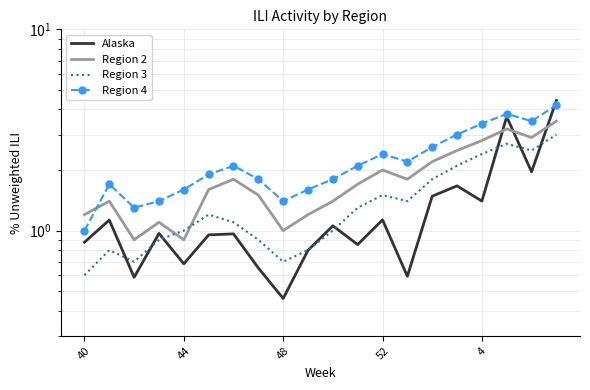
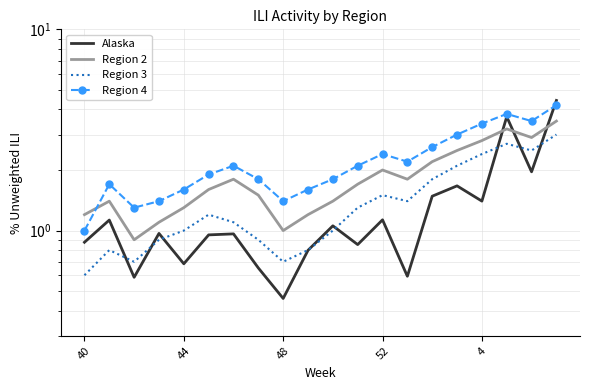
  {
    "Alaska": {
      "40": 0.9,
      "44": 0.7,
      "48": 0.46,
      "52": 1.1,
      "4": 1.4
    },
    "Region 2": {
      "40": 1.2,
-     "44": 0.9,
+     "44": 1.3,
      "48": 1.0,
      "52": 2.0,
      "4": 2.8
    },
    "Region 3": {
      "40": 0.6,
      "44": 1.0,
      "48": 0.7,
      "52": 1.5,
      "4": 2.4
    },
    "Region 4": {
      "40": 1.0,
      "44": 1.6,
      "48": 1.4,
      "52": 2.4,
      "4": 3.4
    }
  }
